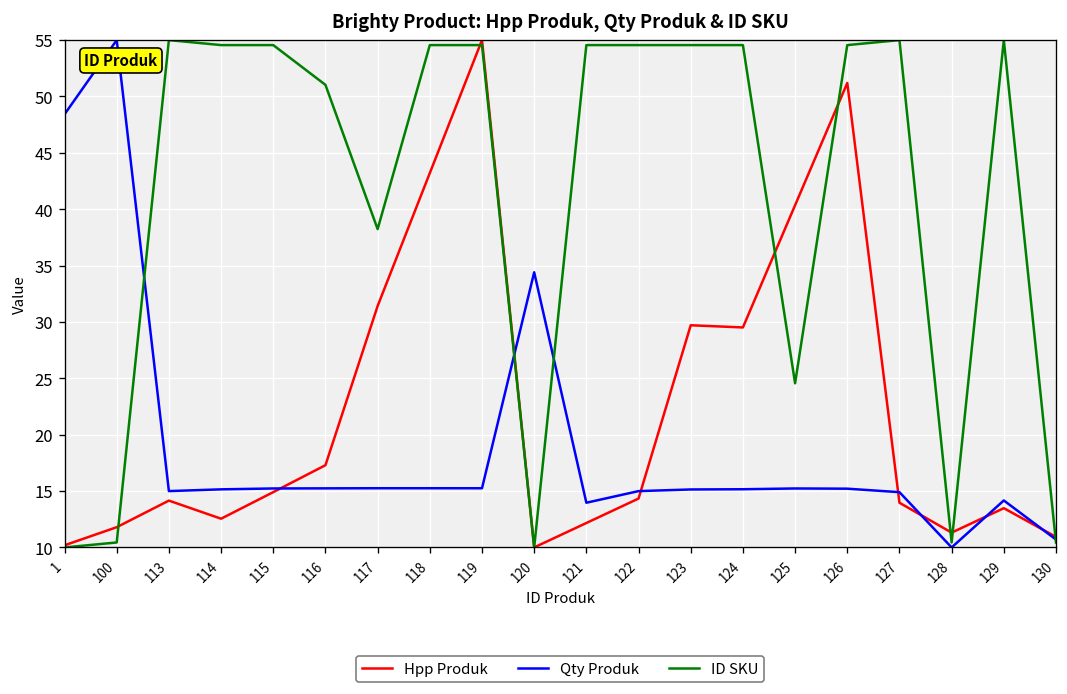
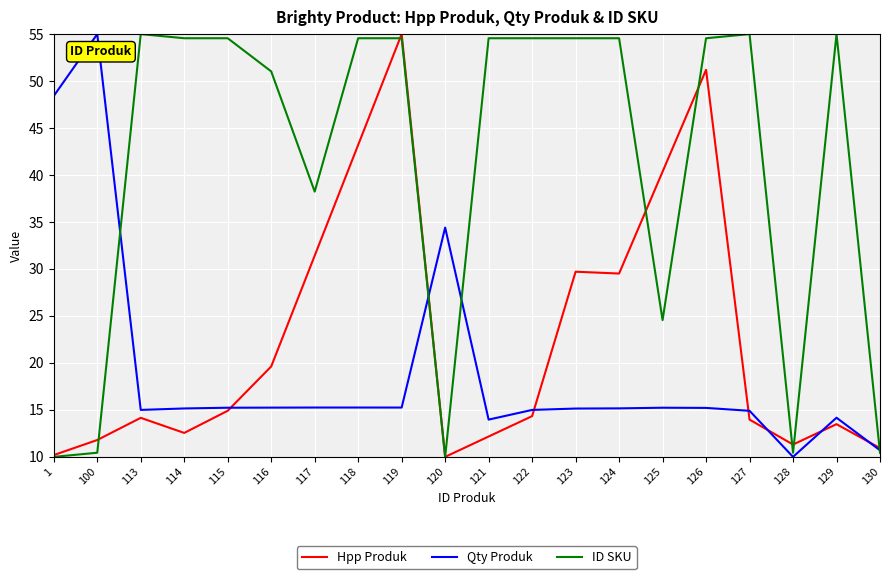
  {
    "Hpp Produk": {
      "100": 12,
      "113": 14,
      "114": 13,
      "115": 15,
-     "116": 17,
+     "116": 20,
      "117": 31,
      "118": 43,
      "119": 55,
      "121": 12,
      "122": 14,
      "123": 30,
      "124": 30,
      "125": 40,
      "126": 51,
      "127": 14,
      "128": 11,
      "129": 13
    },
    "Qty Produk": {
      "1": 48,
      "100": 55,
      "113": 15,
      "114": 15,
      "115": 15,
      "116": 15,
      "117": 15,
      "118": 15,
      "119": 15,
      "120": 34,
      "121": 14,
      "122": 15,
      "123": 15,
      "124": 15,
      "125": 15,
      "126": 15,
      "127": 15,
      "128": 10,
      "129": 14
    },
    "ID SKU": {
      "100": 10,
      "113": 55,
      "114": 55,
      "115": 55,
      "116": 51,
      "117": 38,
      "118": 55,
      "119": 55,
      "121": 55,
      "122": 55,
      "123": 55,
      "124": 55,
      "125": 25,
      "126": 55,
      "127": 55,
      "128": 10,
      "129": 55
    }
  }
